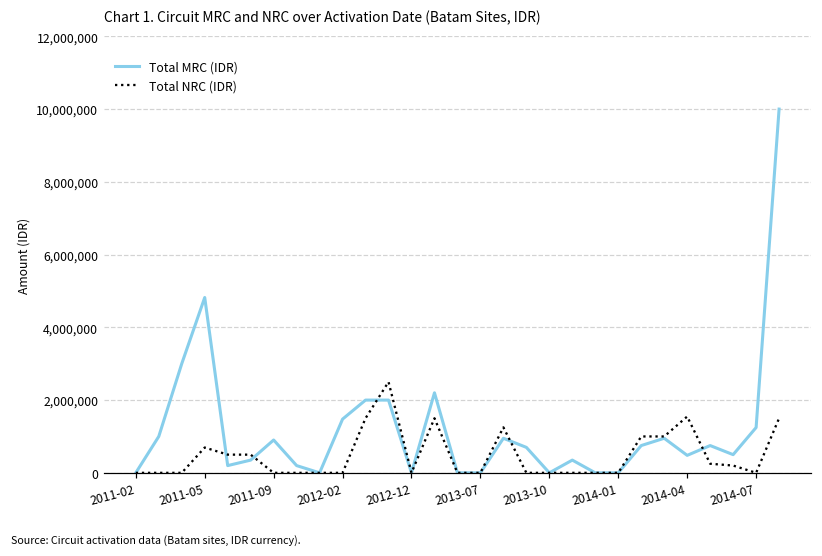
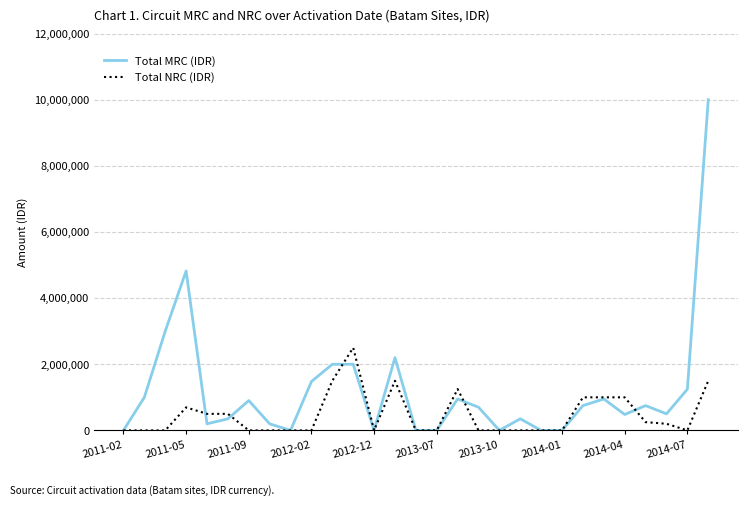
  {
    "Total MRC (IDR)": {
      "2011-05": "4,800,000",
      "2011-09": "900,000",
      "2012-02": "1,500,000",
      "2014-04": "500,000",
      "2014-07": "1,200,000"
    },
    "Total NRC (IDR)": {
      "2011-05": "700,000",
      "2011-09": "0",
      "2012-02": "0",
-     "2014-04": "1,500,000",
+     "2014-04": "1,000,000",
      "2014-07": "0"
    }
  }
